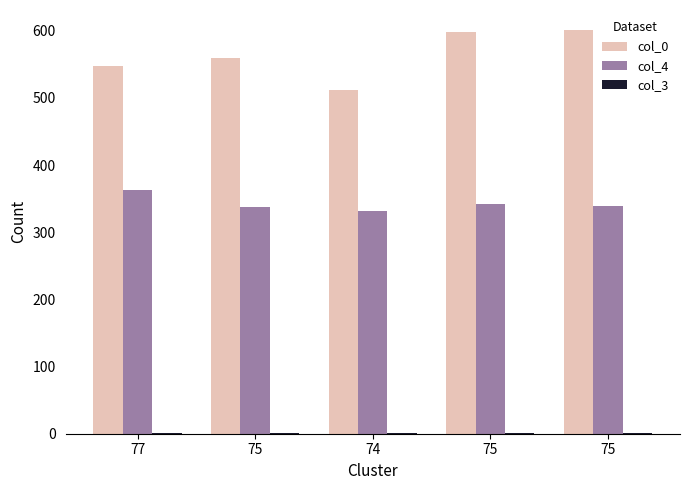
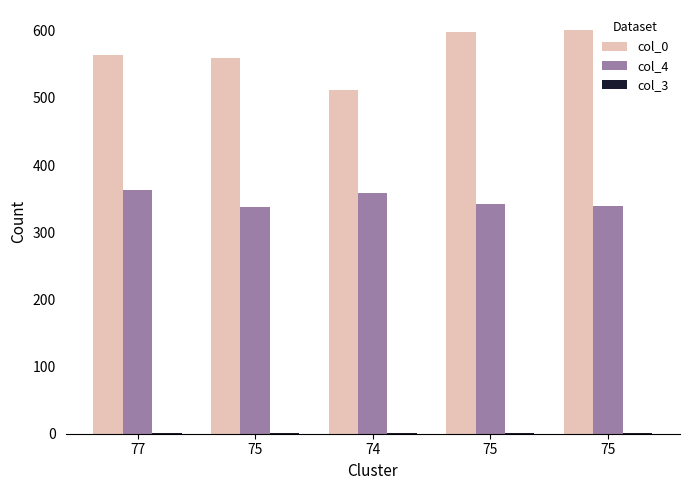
  {
    "col_0": {
-     "77": 550,
+     "77": 560,
      "74": 510
    },
    "col_4": {
      "77": 360,
-     "74": 330
+     "74": 360
    }
  }
